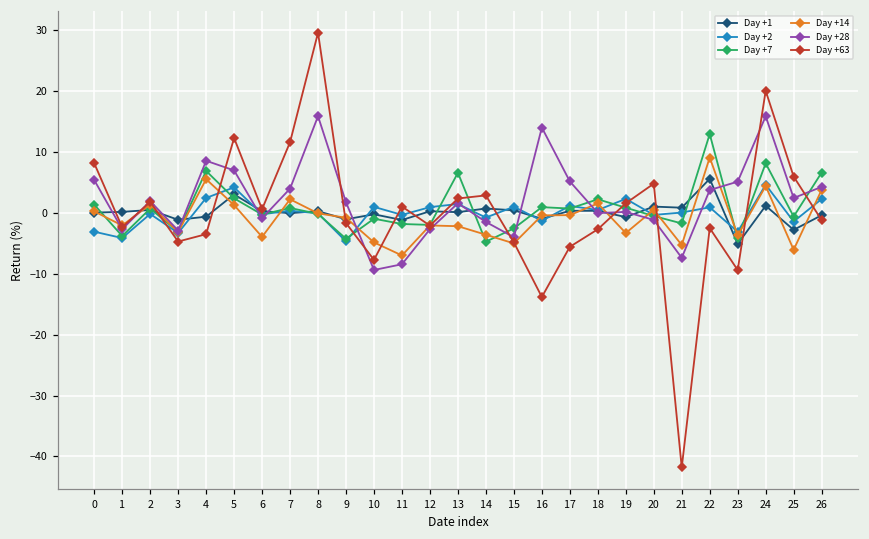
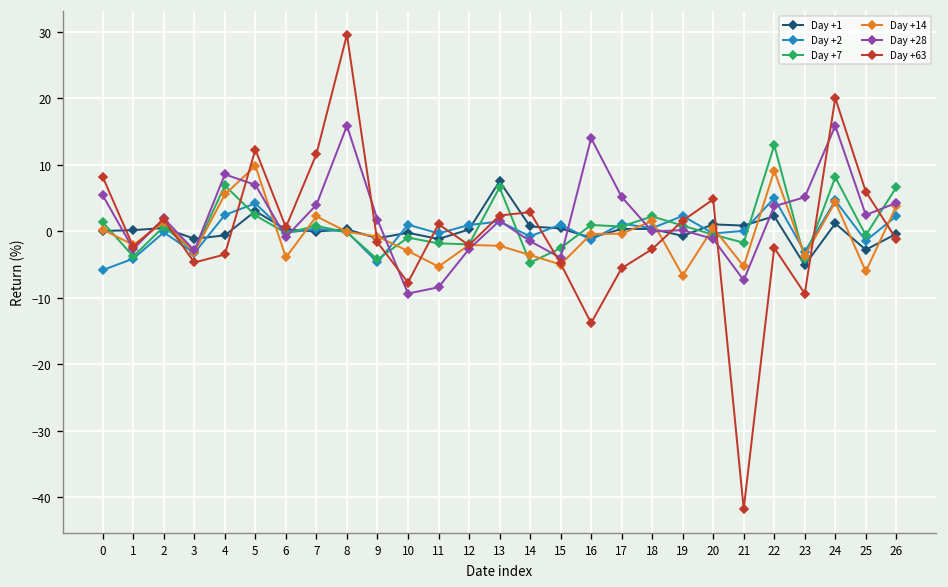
  {
    "Day +1": {
      "1": 0,
      "3": -1,
      "4": -1,
      "5": 3,
      "10": 0,
      "11": -1,
      "12": 0,
-     "13": 0,
+     "13": 8,
      "14": 1,
      "15": 0,
      "19": -1,
      "20": 1,
      "21": 1,
-     "22": 6,
+     "22": 2,
      "23": -5,
      "24": 1,
      "25": -3,
      "26": 0
    },
    "Day +2": {
-     "0": -3,
+     "0": -6,
      "2": 0,
      "4": 2,
      "5": 4,
      "10": 1,
      "11": 0,
      "12": 1,
      "14": -1,
      "15": 1,
      "19": 2,
      "21": 0,
-     "22": 1,
+     "22": 5,
      "23": -3,
      "25": -1,
      "26": 2
    },
    "Day +7": {
      "0": 1,
      "4": 7,
      "5": 2,
      "10": -1,
      "11": -2,
      "13": 7,
      "14": -5,
      "15": -3,
      "16": 1,
      "18": 2,
      "19": 1,
      "21": -2,
      "22": 13,
      "23": -4,
      "24": 8,
      "25": -1,
      "26": 7
    },
    "Day +14": {
      "4": 6,
-     "5": 1,
+     "5": 10,
      "6": -4,
      "7": 2,
-     "10": -5,
-     "11": -7,
+     "10": -3,
+     "11": -5,
      "13": -2,
      "14": -4,
      "16": 0,
      "17": 0,
      "18": 2,
-     "19": -3,
+     "19": -7,
      "20": 1,
      "21": -5,
      "22": 9,
      "23": -4,
      "25": -6,
      "26": 4
    },
    "Day +28": {
      "0": 5,
      "4": 9,
      "5": 7,
      "6": -1,
      "7": 4,
      "8": 16,
      "9": 2,
      "10": -9,
      "11": -8,
      "12": -3,
      "14": -1,
      "15": -4,
      "16": 14,
      "17": 5,
      "19": 0,
      "20": -1,
      "21": -7,
      "22": 4,
      "23": 5,
      "24": 16,
      "25": 2,
      "26": 4
    },
    "Day +63": {
      "0": 8,
      "3": -5,
      "4": -3,
      "5": 12,
      "7": 12,
      "8": 30,
      "9": -2,
      "10": -8,
      "11": 1,
      "13": 2,
      "14": 3,
      "16": -14,
      "17": -6,
      "18": -3,
      "19": 2,
      "20": 5,
      "21": -42,
      "22": -3,
      "23": -9,
      "24": 20,
      "25": 6,
      "26": -1
    }
  }
